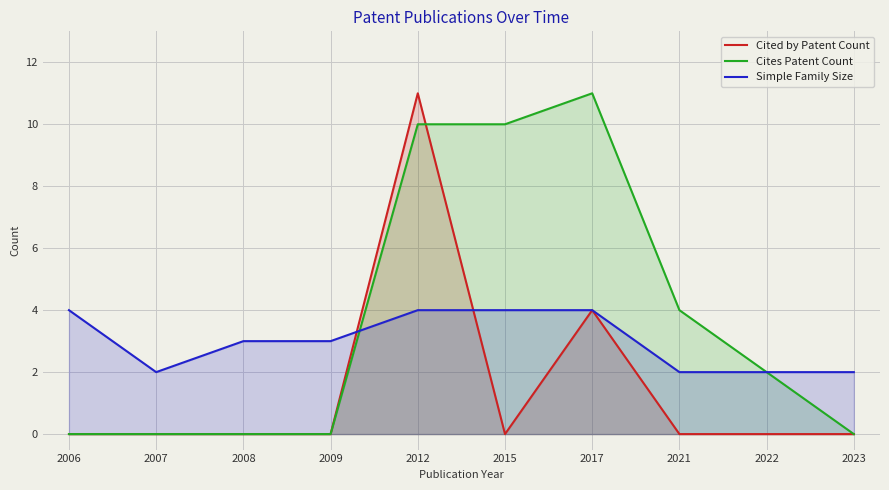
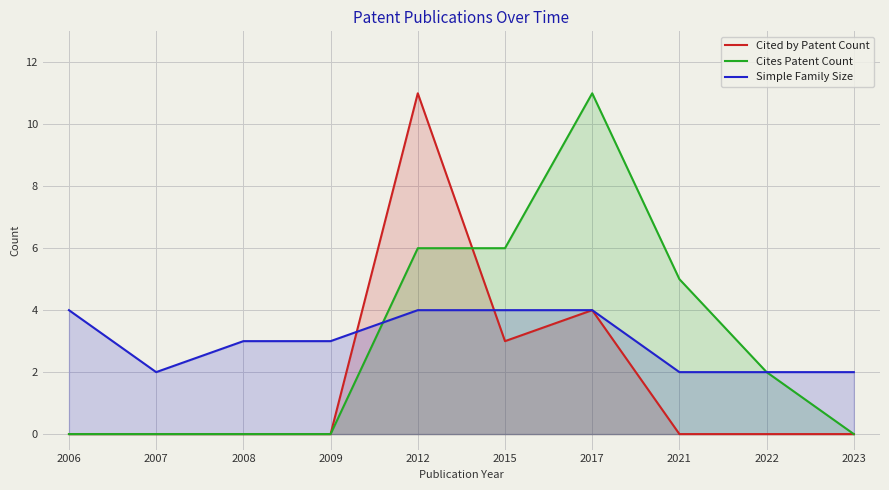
  {
    "Cited by Patent Count": {
      "2012": 11,
-     "2015": 0,
+     "2015": 3,
      "2021": 0,
      "2022": 0
    },
    "Cites Patent Count": {
-     "2012": 10,
-     "2015": 10,
+     "2012": 6,
+     "2015": 6,
      "2017": 11,
-     "2021": 4
+     "2021": 5
    },
    "Simple Family Size": {
      "2006": 4,
      "2007": 2,
      "2008": 3,
      "2009": 3,
      "2012": 4,
      "2015": 4,
      "2021": 2,
      "2023": 2
    }
  }
